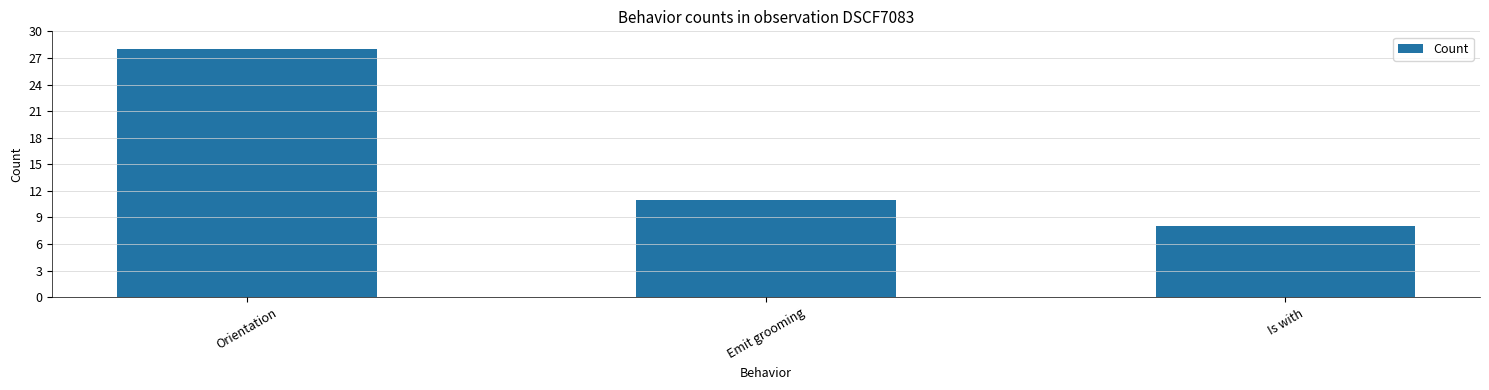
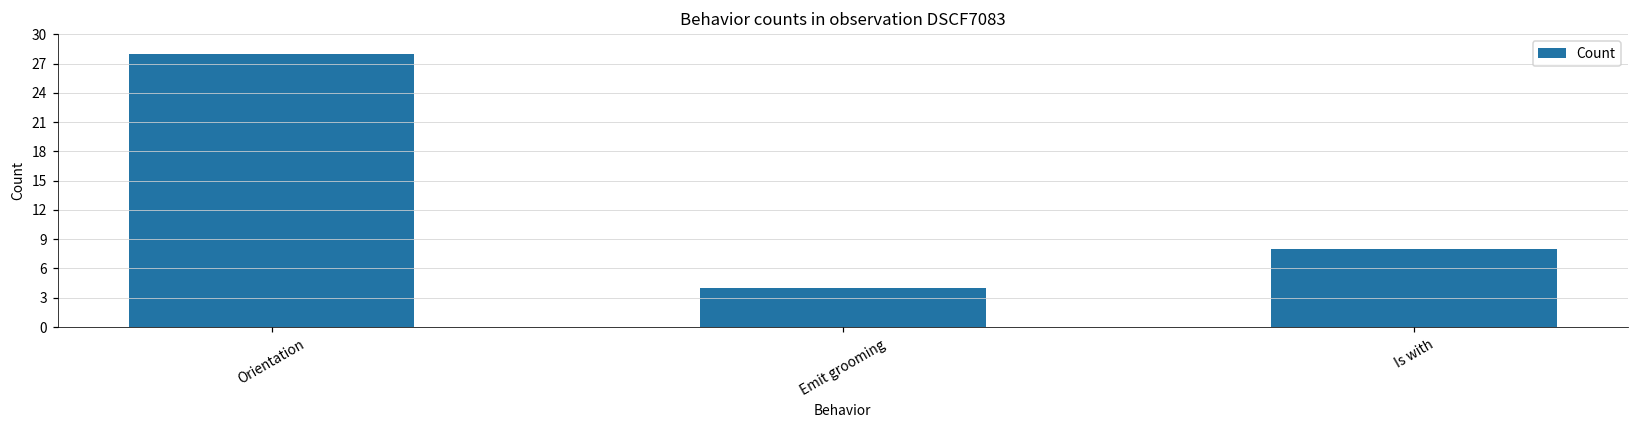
  {
    "Orientation": 28,
-   "Emit grooming": 11,
+   "Emit grooming": 4,
    "Is with": 8
  }
